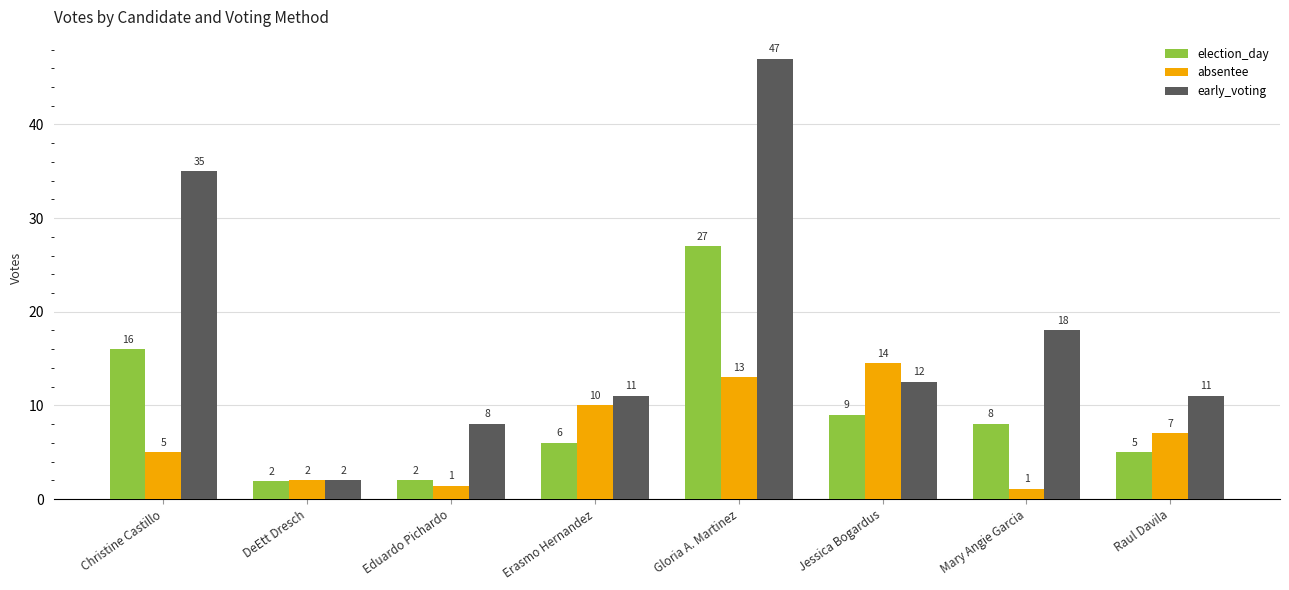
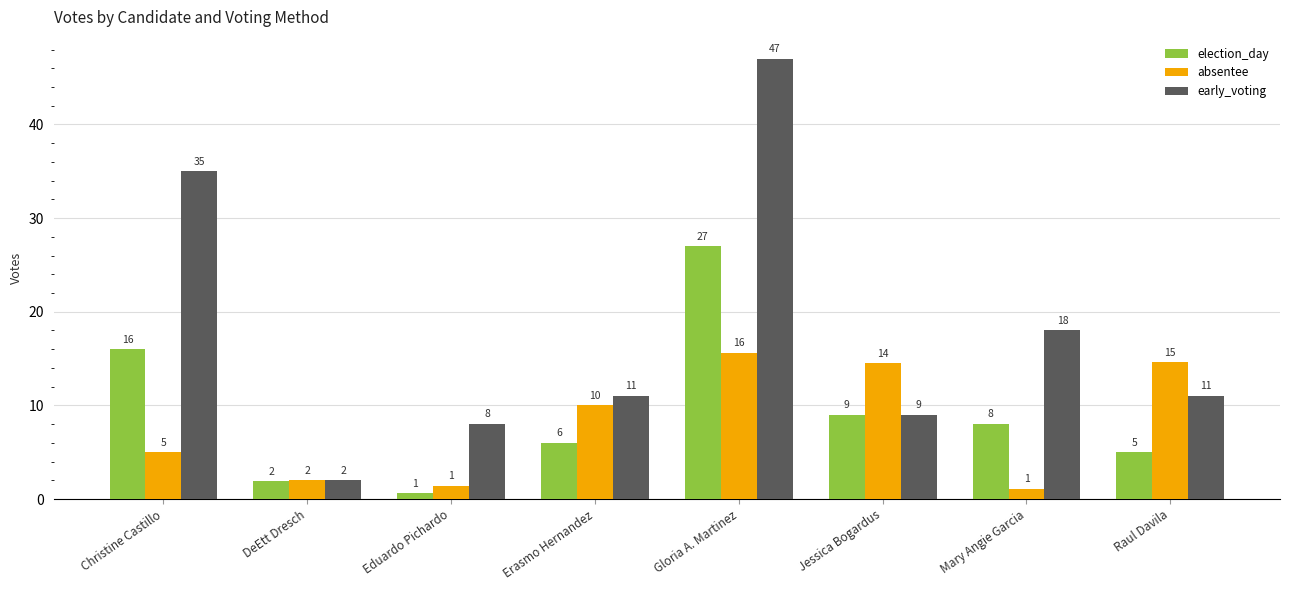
  {
    "election_day": {
      "Christine Castillo": 16,
      "DeEtt Dresch": 2,
-     "Eduardo Pichardo": 2,
+     "Eduardo Pichardo": 1,
      "Erasmo Hernandez": 6,
      "Gloria A. Martinez": 27,
      "Jessica Bogardus": 9,
      "Mary Angie Garcia": 8,
      "Raul Davila": 5
    },
    "absentee": {
      "Christine Castillo": 5,
      "DeEtt Dresch": 2,
      "Eduardo Pichardo": 1,
      "Erasmo Hernandez": 10,
-     "Gloria A. Martinez": 13,
+     "Gloria A. Martinez": 16,
      "Jessica Bogardus": 14,
      "Mary Angie Garcia": 1,
-     "Raul Davila": 7
+     "Raul Davila": 15
    },
    "early_voting": {
      "Christine Castillo": 35,
      "DeEtt Dresch": 2,
      "Eduardo Pichardo": 8,
      "Erasmo Hernandez": 11,
      "Gloria A. Martinez": 47,
-     "Jessica Bogardus": 12,
+     "Jessica Bogardus": 9,
      "Mary Angie Garcia": 18,
      "Raul Davila": 11
    }
  }
